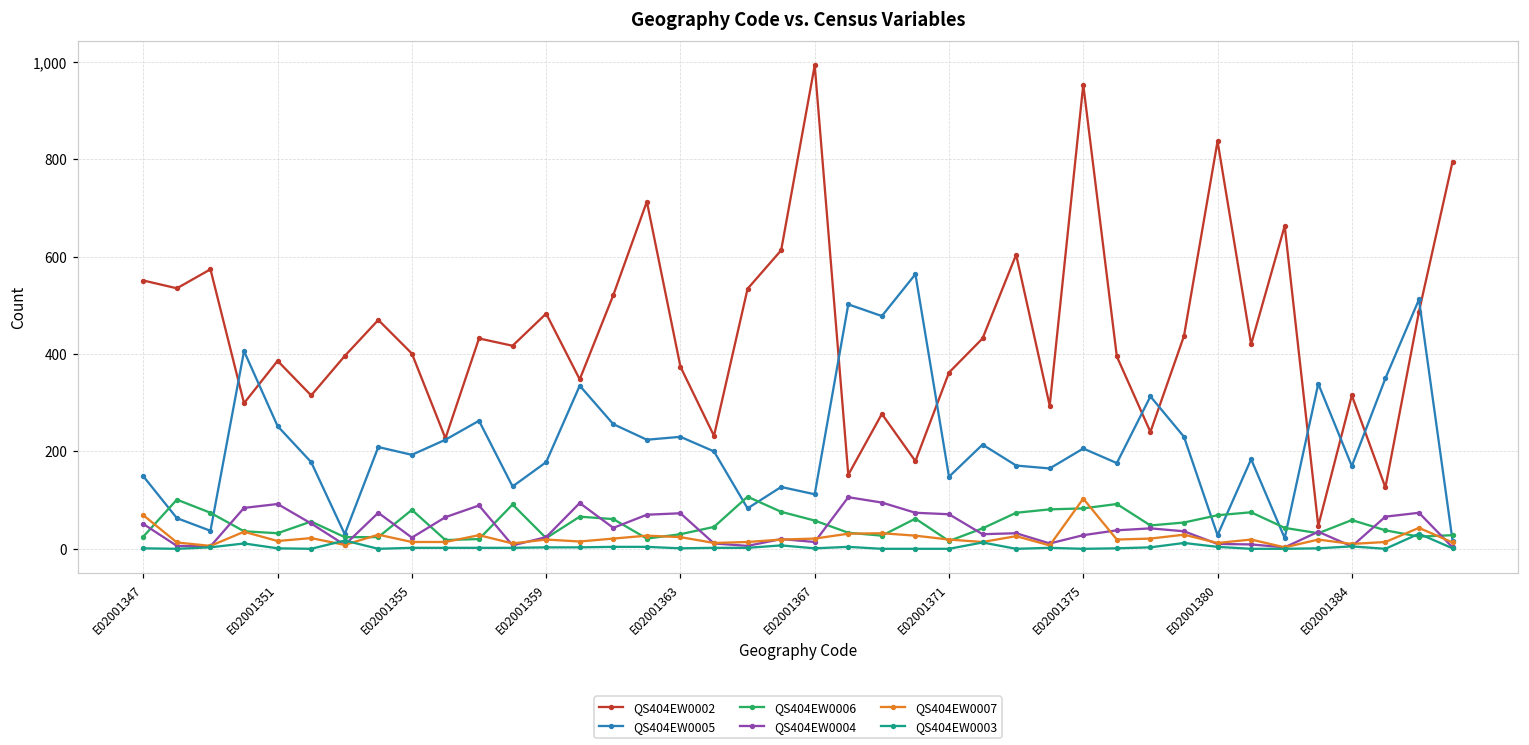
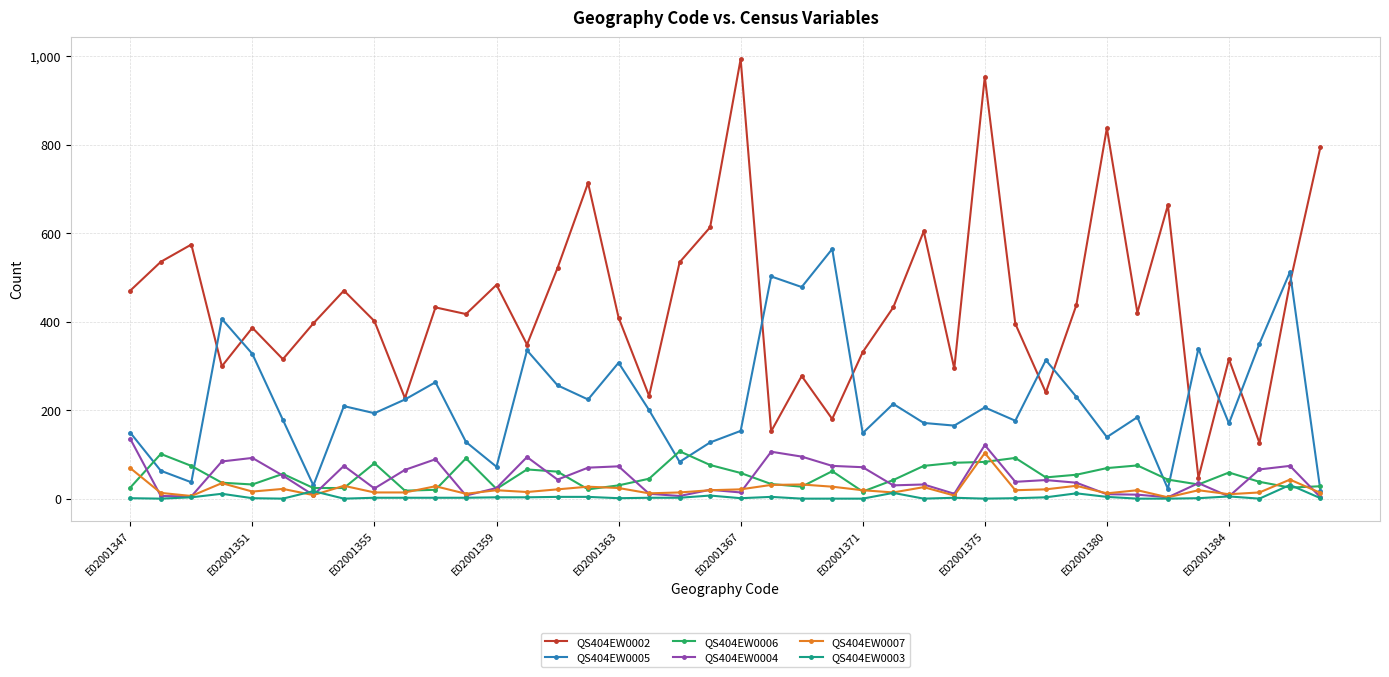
  {
    "QS404EW0002": {
-     "E02001347": 550,
+     "E02001347": 470,
      "E02001351": 390,
      "E02001355": 400,
      "E02001359": 480,
-     "E02001363": 370,
+     "E02001363": 410,
      "E02001367": 990,
-     "E02001371": 360,
+     "E02001371": 330,
      "E02001375": 950,
      "E02001380": 840,
      "E02001384": 320
    },
    "QS404EW0005": {
      "E02001347": 150,
-     "E02001351": 250,
+     "E02001351": 330,
      "E02001355": 190,
-     "E02001359": 180,
-     "E02001363": 230,
-     "E02001367": 110,
+     "E02001359": 70,
+     "E02001363": 310,
+     "E02001367": 150,
      "E02001371": 150,
      "E02001375": 210,
-     "E02001380": 30,
+     "E02001380": 140,
      "E02001384": 170
    },
    "QS404EW0004": {
-     "E02001347": 50,
+     "E02001347": 140,
      "E02001351": 90,
      "E02001355": 20,
      "E02001363": 70,
      "E02001367": 10,
      "E02001371": 70,
-     "E02001375": 30
+     "E02001375": 120
    },
    "QS404EW0007": {
      "E02001347": 70,
      "E02001351": 20,
      "E02001355": 10,
      "E02001363": 20,
      "E02001367": 20,
      "E02001375": 100
    }
  }
